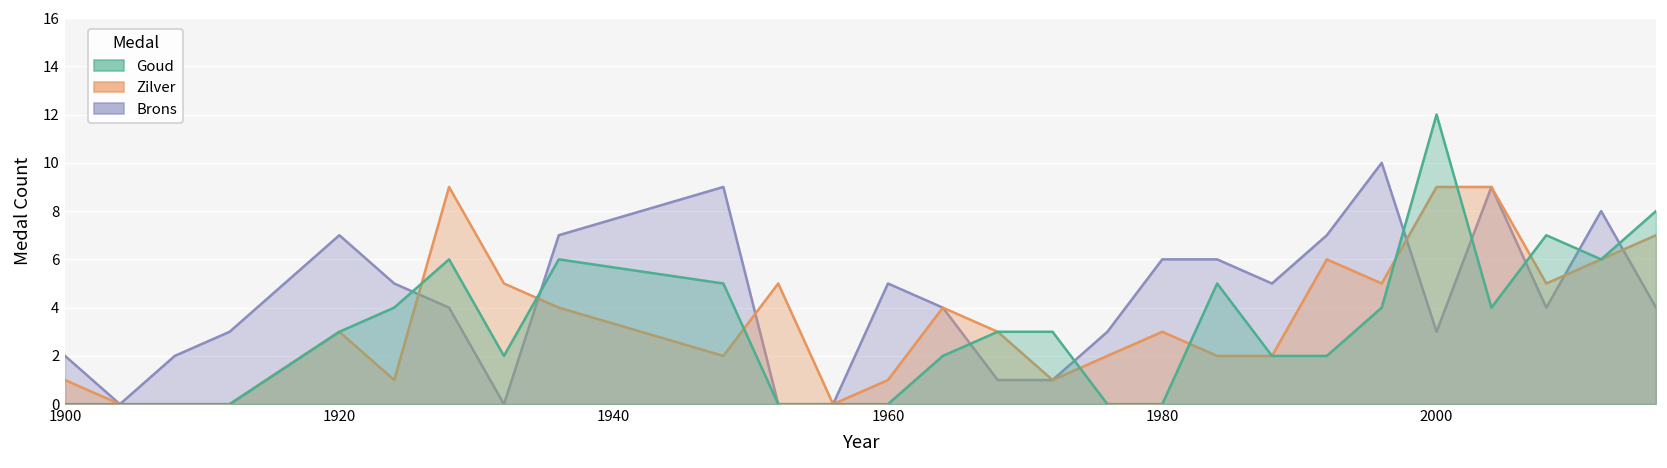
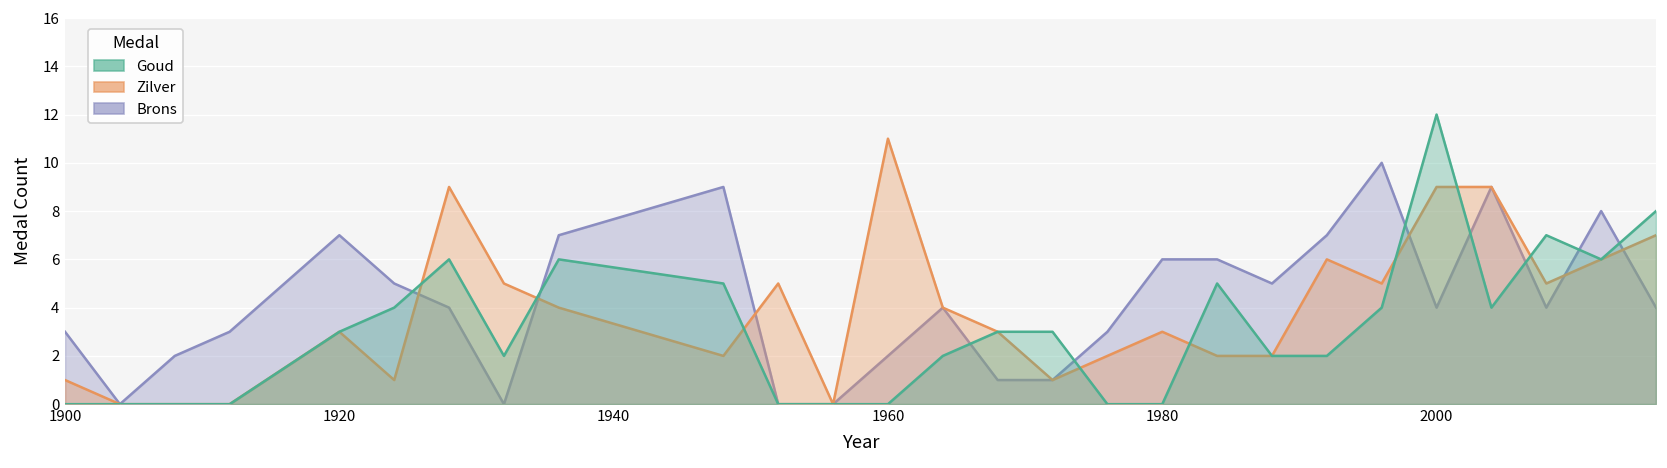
  {
    "Brons": {
-     "1900": 2,
+     "1900": 3,
      "1920": 7,
-     "1960": 5,
+     "1960": 2,
      "1980": 6,
-     "2000": 3
+     "2000": 4
    },
    "Zilver": {
      "1900": 1,
-     "1960": 1,
+     "1960": 11,
      "1980": 3,
      "2000": 9
    },
    "Goud": {
      "1900": 0,
      "1960": 0,
      "1980": 0,
      "2000": 12
    }
  }
